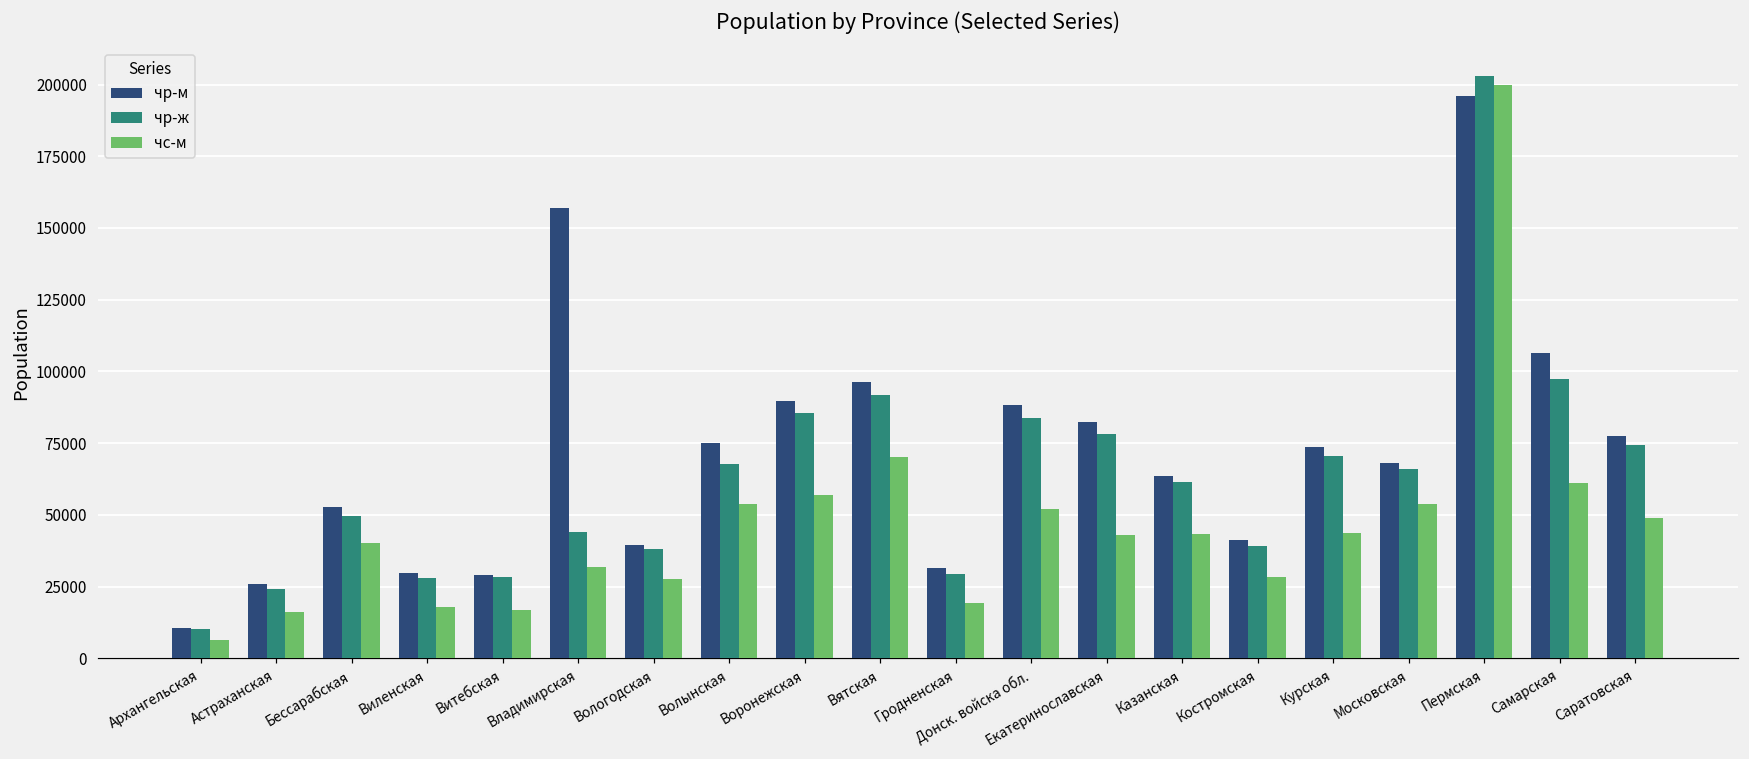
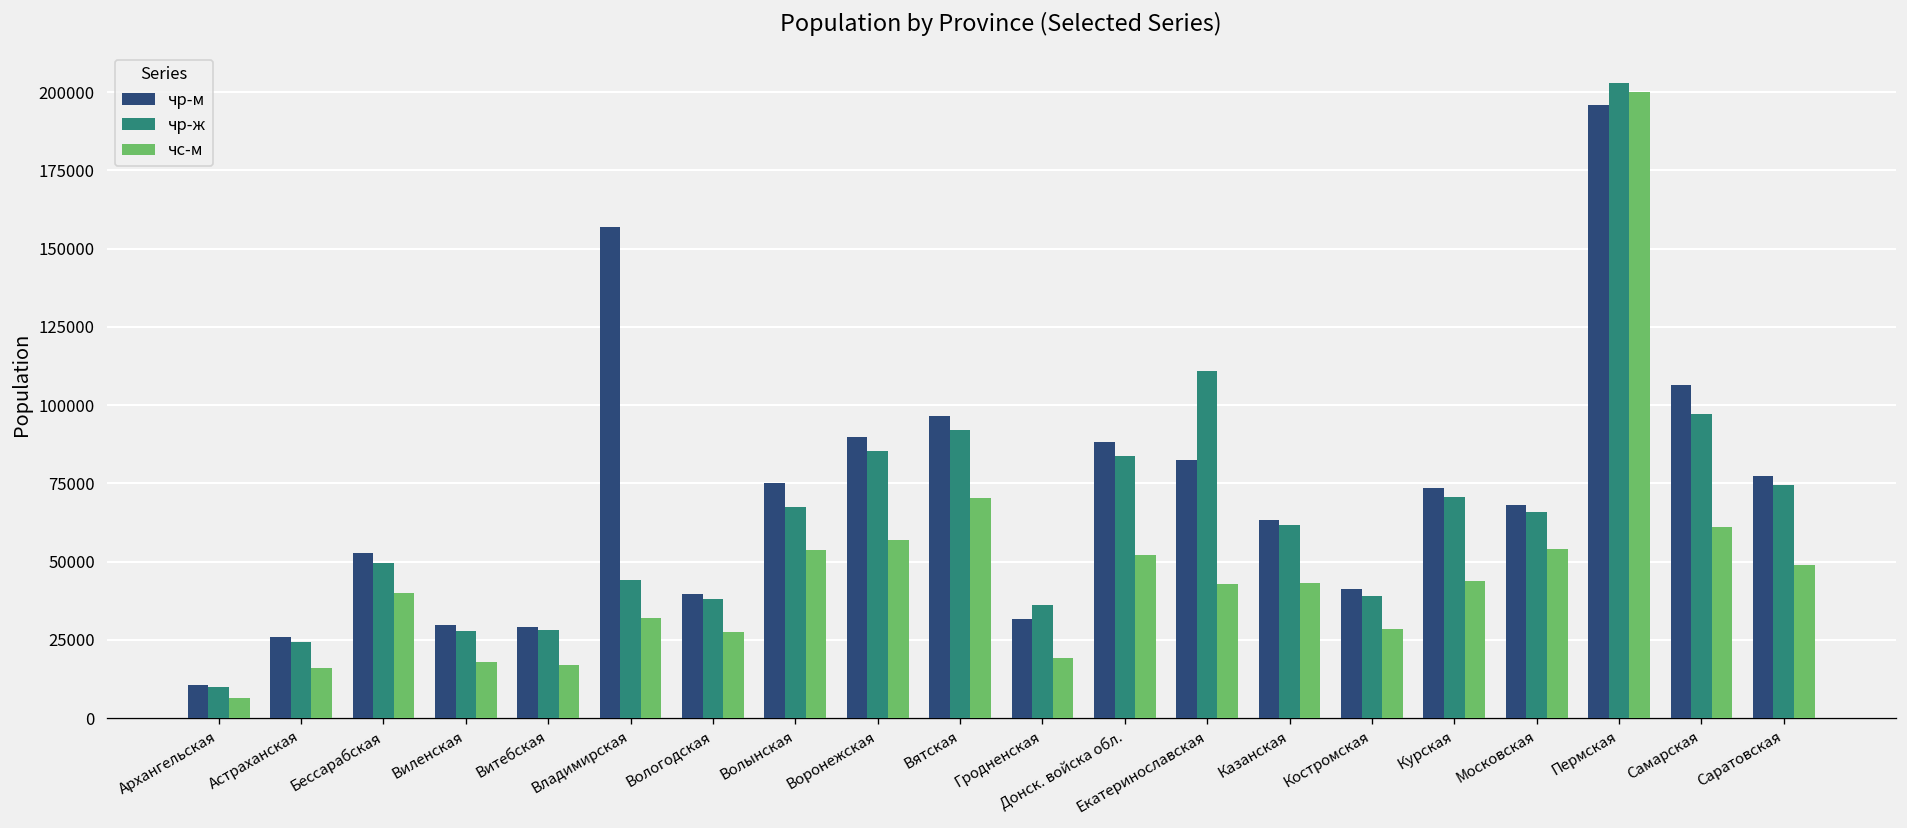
  {
    "чр-м": {
      "Архангельская": 11000,
      "Астраханская": 26000,
      "Бессарабская": 53000,
      "Виленская": 30000,
      "Витебская": 29000,
      "Владимирская": 157000,
      "Вологодская": 40000,
      "Волынская": 75000,
      "Воронежская": 90000,
      "Вятская": 96000,
      "Гродненская": 32000,
      "Донск. войска обл.": 88000,
      "Екатеринославская": 82000,
      "Казанская": 63000,
      "Костромская": 41000,
      "Курская": 74000,
      "Московская": 68000,
      "Пермская": 196000,
      "Самарская": 106000,
      "Саратовская": 77000
    },
    "чр-ж": {
      "Архангельская": 10000,
      "Астраханская": 24000,
      "Бессарабская": 50000,
      "Виленская": 28000,
      "Витебская": 28000,
      "Владимирская": 44000,
      "Вологодская": 38000,
      "Волынская": 68000,
      "Воронежская": 85000,
      "Вятская": 92000,
-     "Гродненская": 29000,
+     "Гродненская": 36000,
      "Донск. войска обл.": 84000,
-     "Екатеринославская": 78000,
+     "Екатеринославская": 111000,
      "Казанская": 62000,
      "Костромская": 39000,
      "Курская": 71000,
      "Московская": 66000,
      "Пермская": 203000,
      "Самарская": 97000,
      "Саратовская": 74000
    },
    "чс-м": {
      "Архангельская": 6000,
      "Астраханская": 16000,
      "Бессарабская": 40000,
      "Виленская": 18000,
      "Витебская": 17000,
      "Владимирская": 32000,
      "Вологодская": 28000,
      "Волынская": 54000,
      "Воронежская": 57000,
      "Вятская": 70000,
      "Гродненская": 19000,
      "Донск. войска обл.": 52000,
      "Екатеринославская": 43000,
      "Казанская": 43000,
      "Костромская": 28000,
      "Курская": 44000,
      "Московская": 54000,
      "Пермская": 200000,
      "Самарская": 61000,
      "Саратовская": 49000
    }
  }
